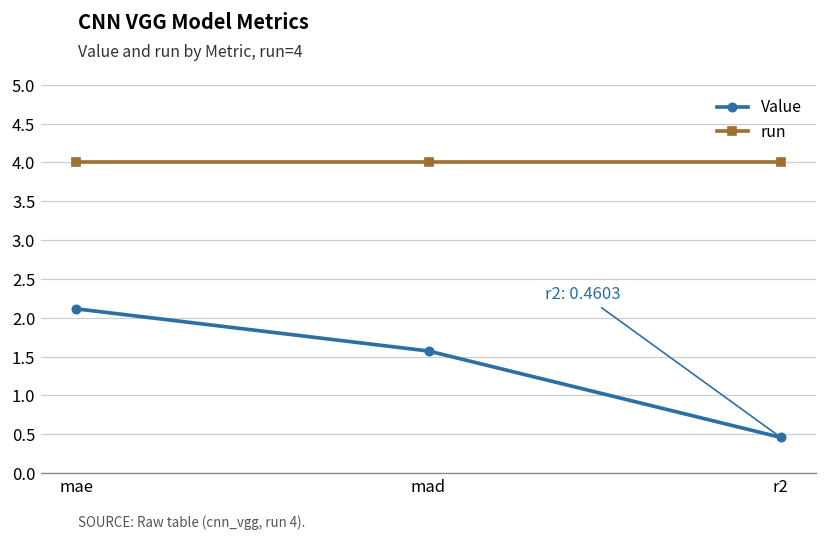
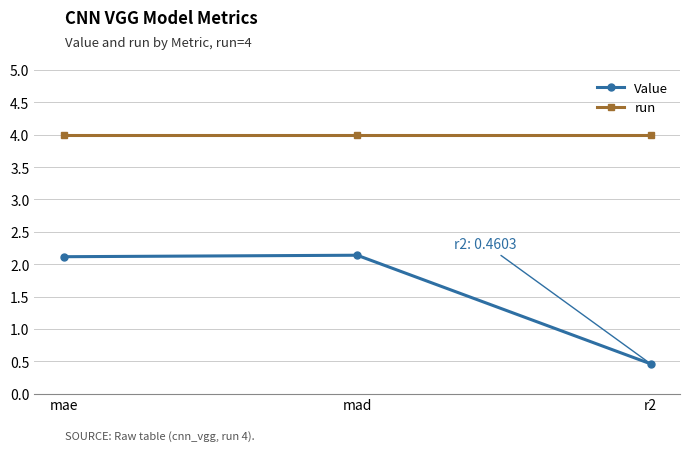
  {
    "Value": {
      "mae": 2.1,
-     "mad": 1.6
+     "mad": 2.1
    },
    "run": {
      "mae": 4.0,
      "mad": 4.0,
      "r2": 4.0
    }
  }
